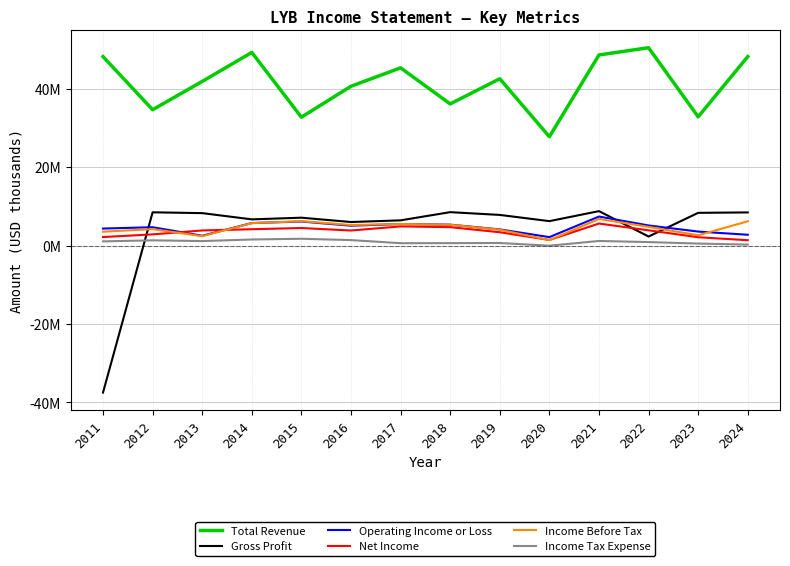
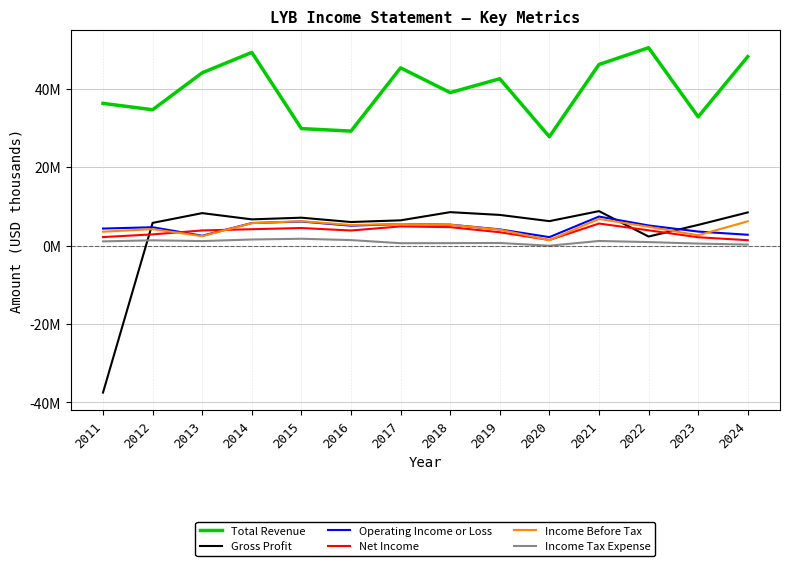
  {
    "Total Revenue": {
-     "2011": 48000000,
+     "2011": 36000000,
      "2012": 35000000,
-     "2013": 42000000,
+     "2013": 44000000,
      "2014": 49000000,
-     "2015": 33000000,
-     "2016": 41000000,
+     "2015": 30000000,
+     "2016": 29000000,
      "2017": 45000000,
-     "2018": 36000000,
+     "2018": 39000000,
      "2019": 43000000,
      "2020": 28000000,
-     "2021": 49000000,
+     "2021": 46000000,
      "2022": 50000000,
      "2023": 33000000,
      "2024": 48000000
    },
    "Gross Profit": {
      "2011": -37000000,
-     "2012": 8000000,
+     "2012": 6000000,
      "2013": 8000000,
      "2014": 7000000,
      "2015": 7000000,
      "2016": 6000000,
      "2017": 6000000,
      "2018": 9000000,
      "2019": 8000000,
      "2020": 6000000,
      "2021": 9000000,
      "2022": 2000000,
-     "2023": 8000000,
+     "2023": 5000000,
      "2024": 8000000
    },
    "Operating Income or Loss": {
      "2011": 4000000,
      "2020": 2000000,
      "2023": 4000000,
      "2024": 3000000
    },
    "Net Income": {
      "2011": 2000000,
      "2012": 3000000,
      "2013": 4000000,
      "2014": 4000000,
      "2015": 4000000,
      "2016": 4000000,
      "2019": 3000000,
      "2021": 6000000,
      "2022": 4000000,
      "2024": 1000000
    },
    "Income Before Tax": {
      "2011": 4000000,
      "2024": 6000000
    },
    "Income Tax Expense": {
      "2011": 1000000,
      "2012": 1000000,
      "2013": 1000000,
      "2014": 2000000,
      "2015": 2000000,
      "2016": 1000000,
      "2017": 1000000,
      "2018": 1000000,
      "2019": 1000000,
      "2020": 0,
      "2021": 1000000,
      "2022": 1000000,
      "2023": 1000000,
      "2024": 0
    }
  }
